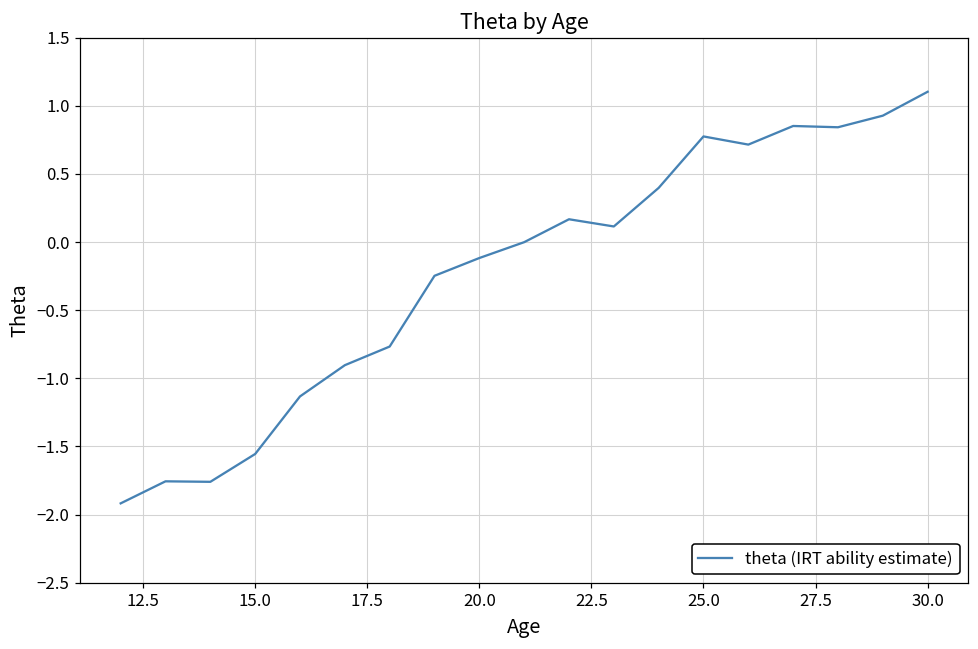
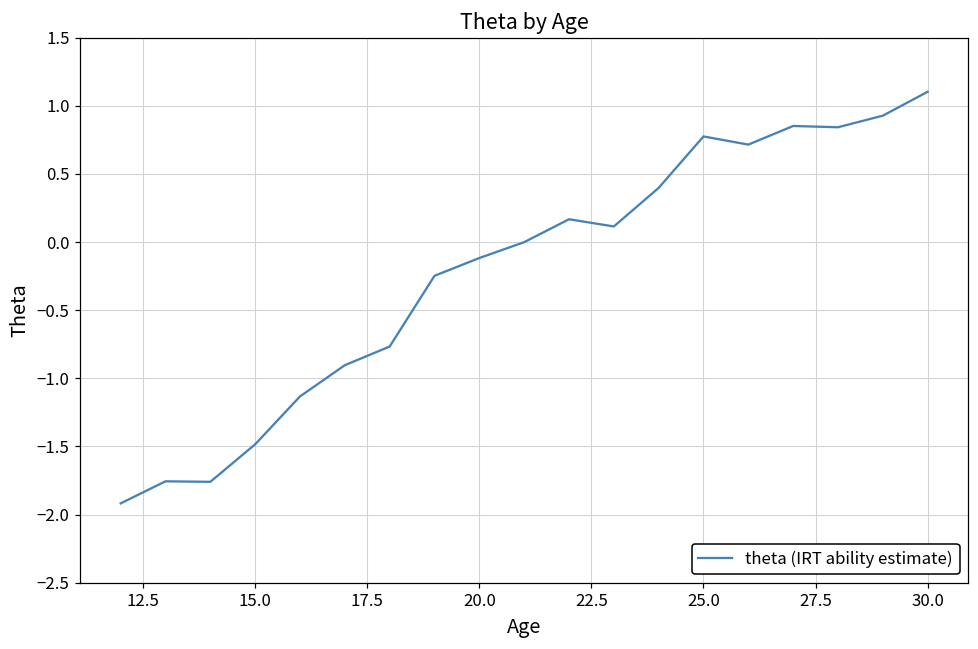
  {
-   "15.0": -1.56,
+   "15.0": -1.48,
    "20.0": -0.12,
    "25.0": 0.78,
    "30.0": 1.10
  }
